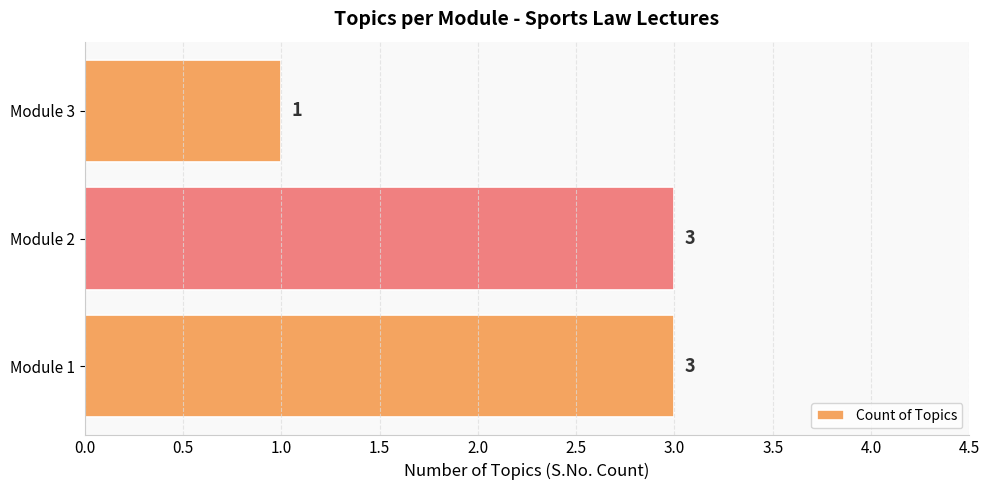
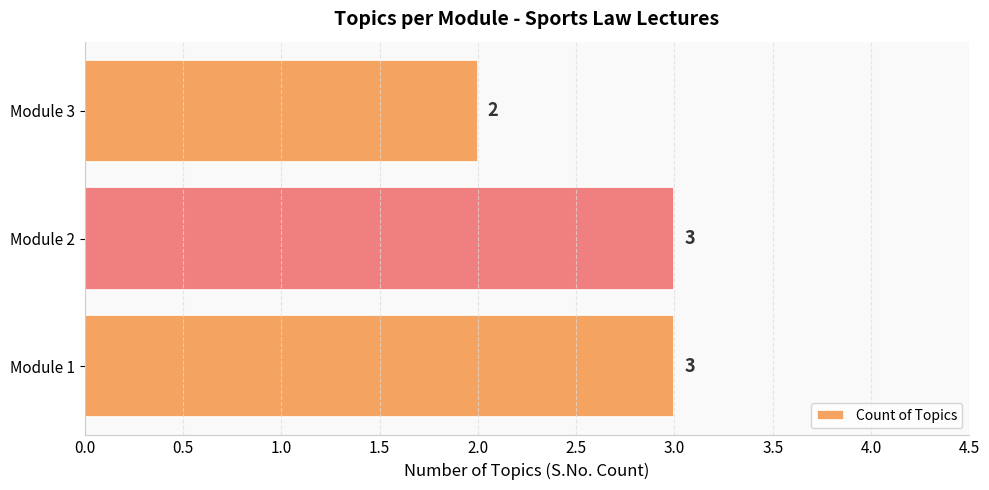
  {
-   "Module 3": 1,
+   "Module 3": 2,
    "Module 2": 3,
    "Module 1": 3
  }
